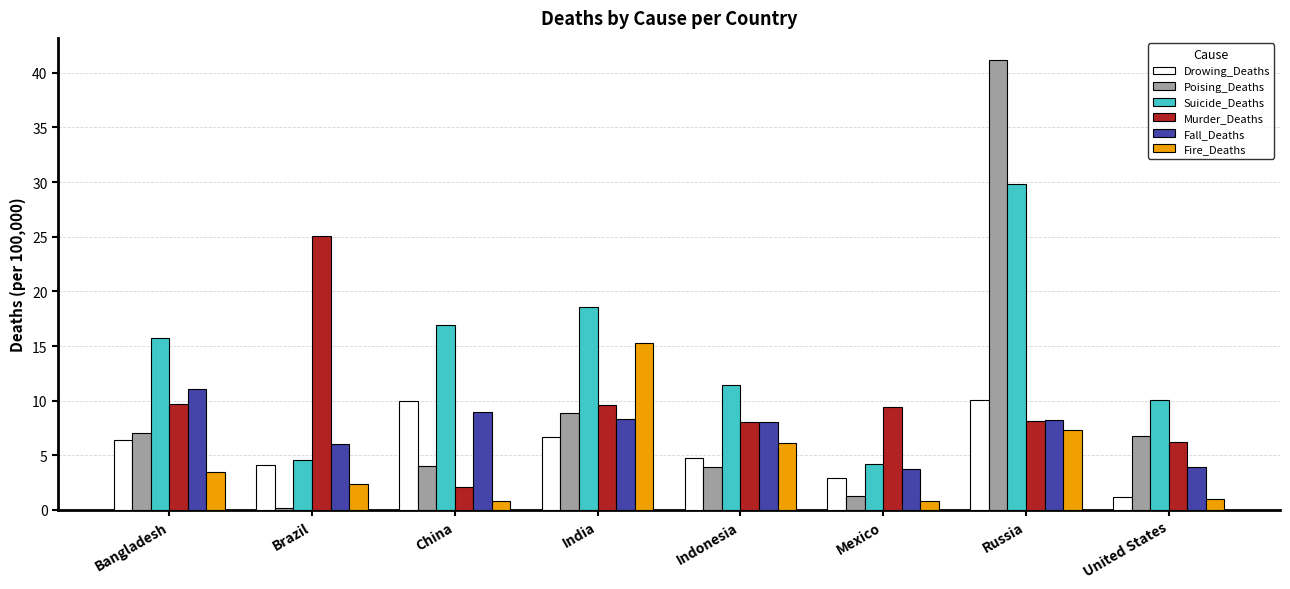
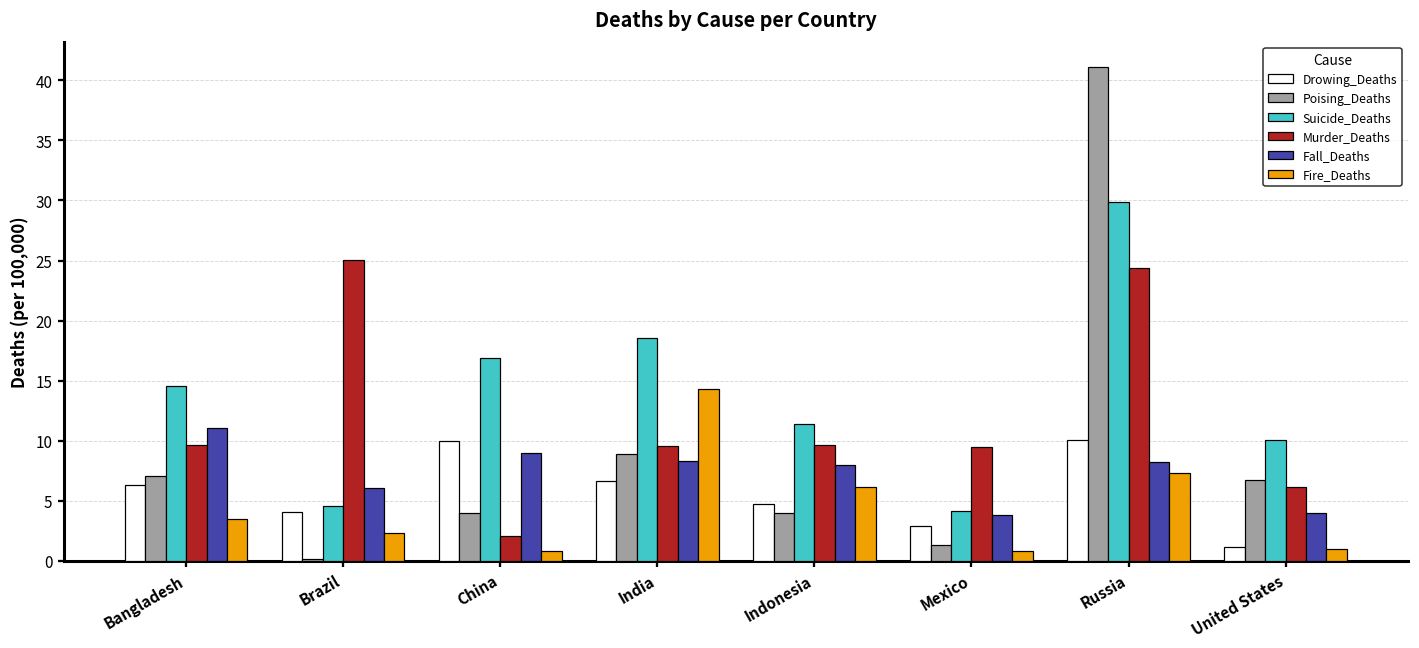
  {
    "Drowing_Deaths": {
      "Bangladesh": 6.4,
      "Brazil": 4.1,
      "China": 9.9,
      "India": 6.7,
      "Indonesia": 4.8,
      "Mexico": 2.9,
      "Russia": 10.0,
      "United States": 1.2
    },
    "Poising_Deaths": {
      "Bangladesh": 7.1,
      "China": 4.0,
      "India": 8.9,
      "Indonesia": 4.0,
      "Mexico": 1.3,
      "Russia": 41.1,
      "United States": 6.8
    },
    "Suicide_Deaths": {
-     "Bangladesh": 15.8,
+     "Bangladesh": 14.5,
      "Brazil": 4.5,
      "China": 16.9,
      "India": 18.6,
      "Indonesia": 11.4,
      "Mexico": 4.2,
      "Russia": 29.9,
      "United States": 10.0
    },
    "Murder_Deaths": {
      "Bangladesh": 9.7,
      "Brazil": 25.1,
      "China": 2.1,
      "India": 9.6,
-     "Indonesia": 8.0,
+     "Indonesia": 9.7,
      "Mexico": 9.5,
-     "Russia": 8.2,
+     "Russia": 24.3,
      "United States": 6.2
    },
    "Fall_Deaths": {
      "Bangladesh": 11.1,
      "Brazil": 6.1,
      "China": 9.0,
      "India": 8.3,
      "Indonesia": 8.0,
      "Mexico": 3.8,
      "Russia": 8.2,
      "United States": 4.0
    },
    "Fire_Deaths": {
      "Bangladesh": 3.5,
      "Brazil": 2.3,
      "China": 0.8,
-     "India": 15.2,
+     "India": 14.3,
      "Indonesia": 6.1,
      "Mexico": 0.8,
      "Russia": 7.3,
      "United States": 1.0
    }
  }
